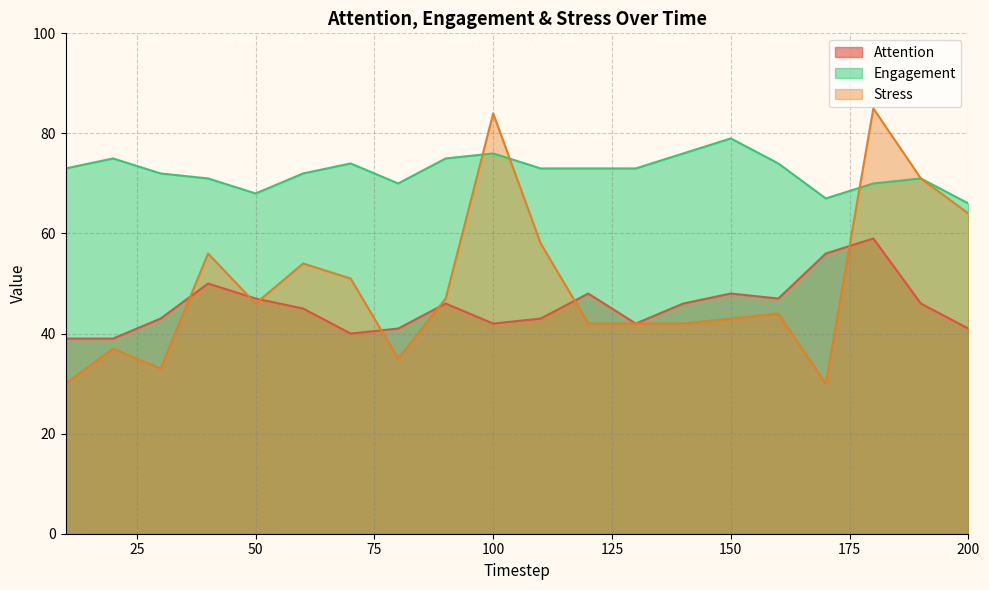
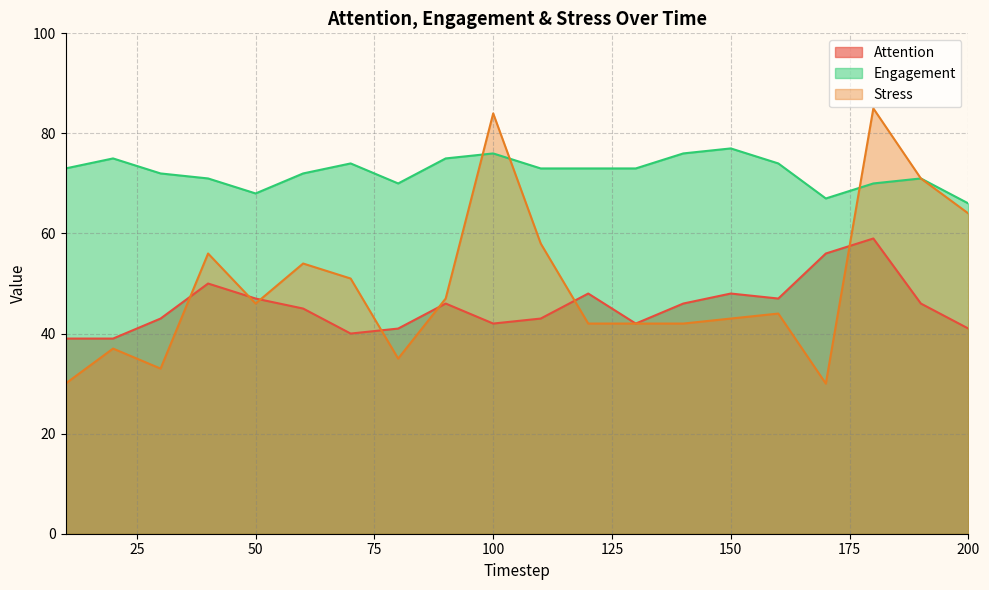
  {
    "Engagement": {
      "50": 68,
      "100": 76,
-     "150": 79,
+     "150": 77,
      "200": 66
    }
  }
